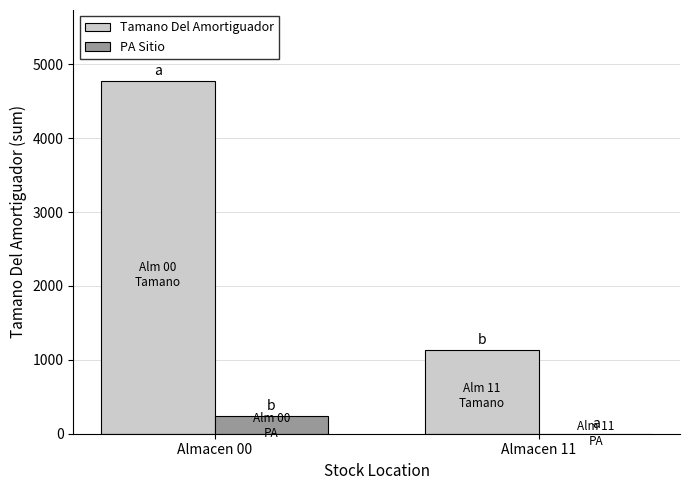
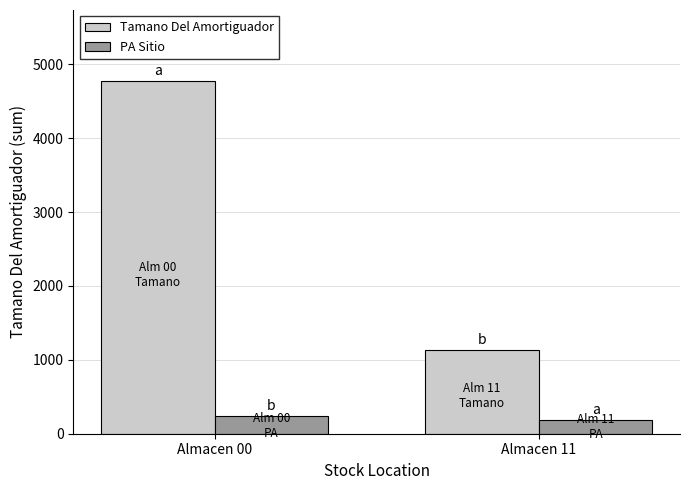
  {
    "PA Sitio": {
-     "Almacen 11": 0
+     "Almacen 11": 200
    }
  }
